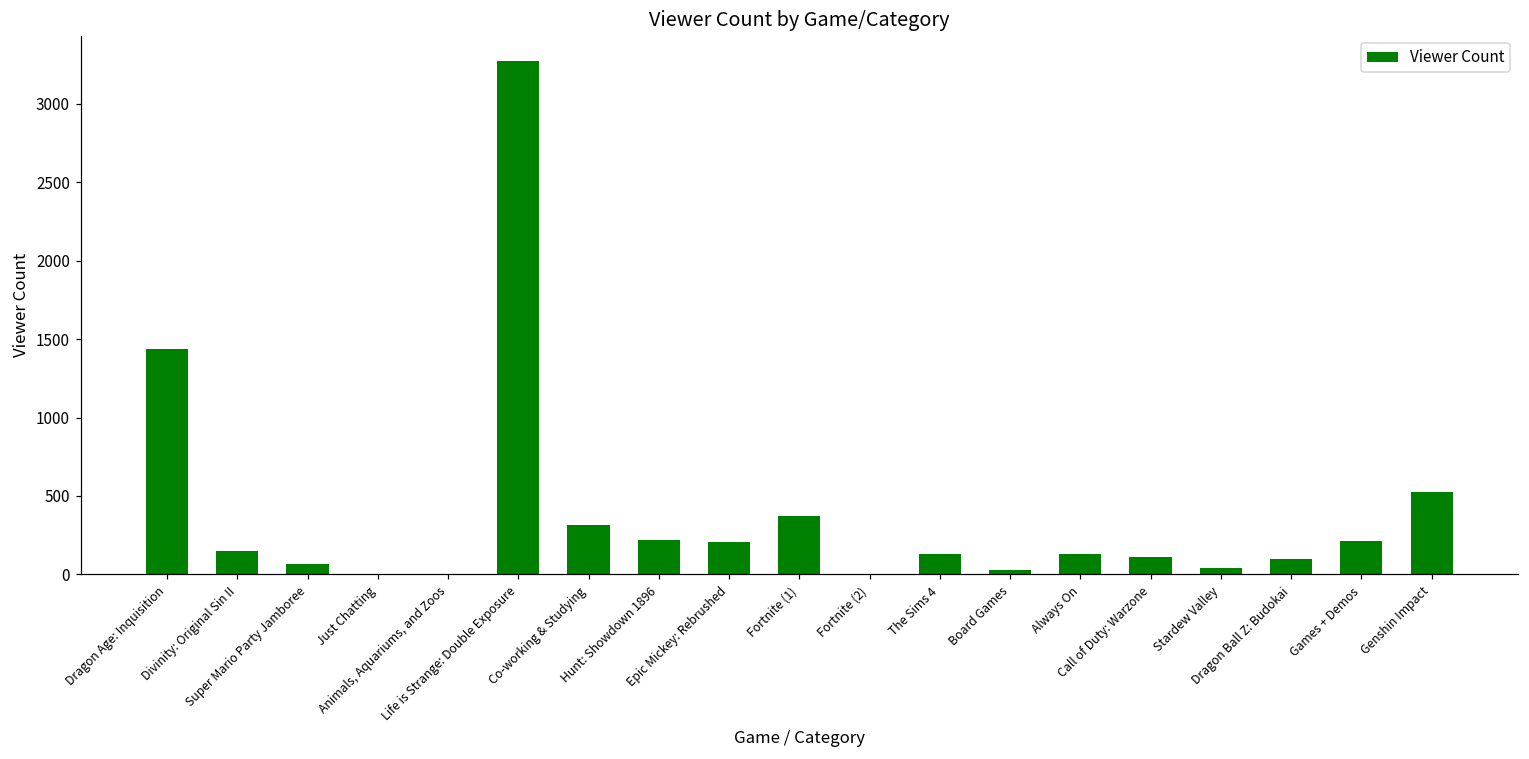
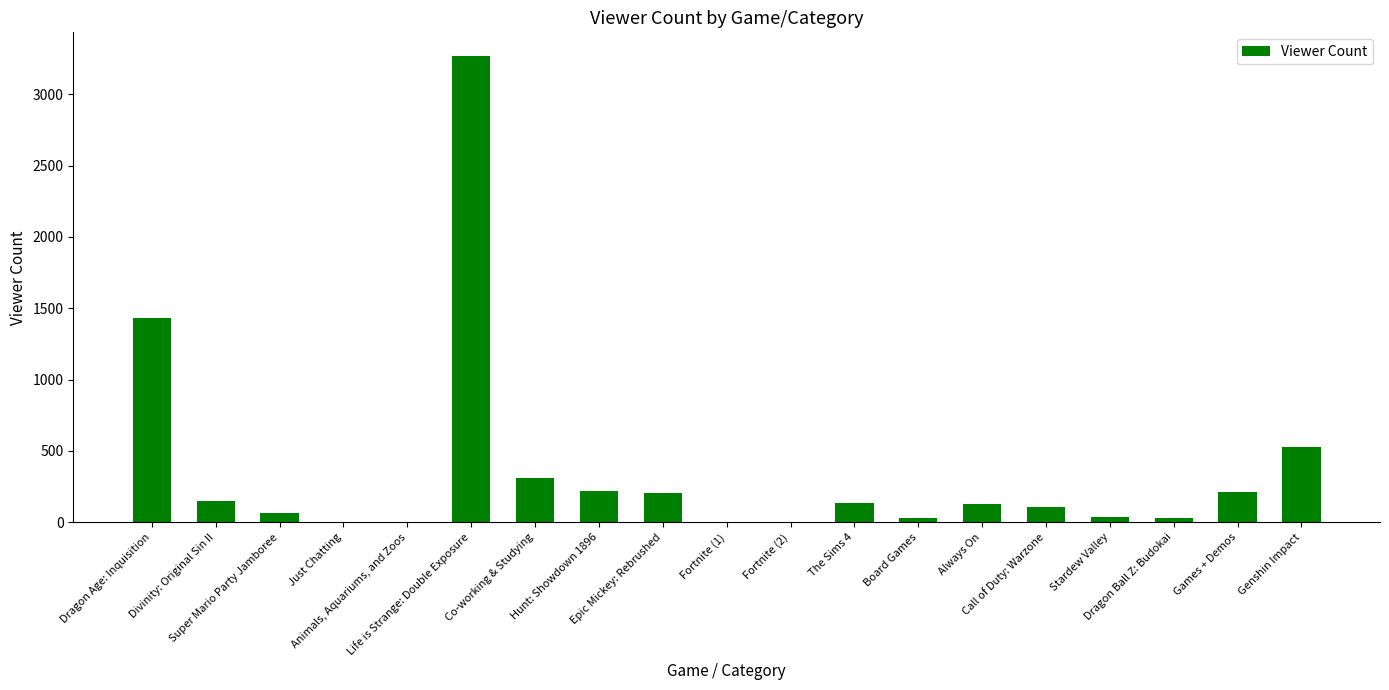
  {
    "Dragon Age: Inquisition": 1430,
    "Divinity: Original Sin II": 150,
    "Super Mario Party Jamboree": 70,
    "Life is Strange: Double Exposure": 3270,
    "Co-working & Studying": 310,
    "Hunt: Showdown 1896": 220,
    "Epic Mickey: Rebrushed": 210,
-   "Fortnite (1)": 370,
+   "Fortnite (1)": 0,
    "The Sims 4": 130,
    "Board Games": 30,
    "Always On": 130,
    "Call of Duty: Warzone": 110,
    "Stardew Valley": 40,
-   "Dragon Ball Z: Budokai": 100,
+   "Dragon Ball Z: Budokai": 30,
    "Games + Demos": 210,
    "Genshin Impact": 530
  }
